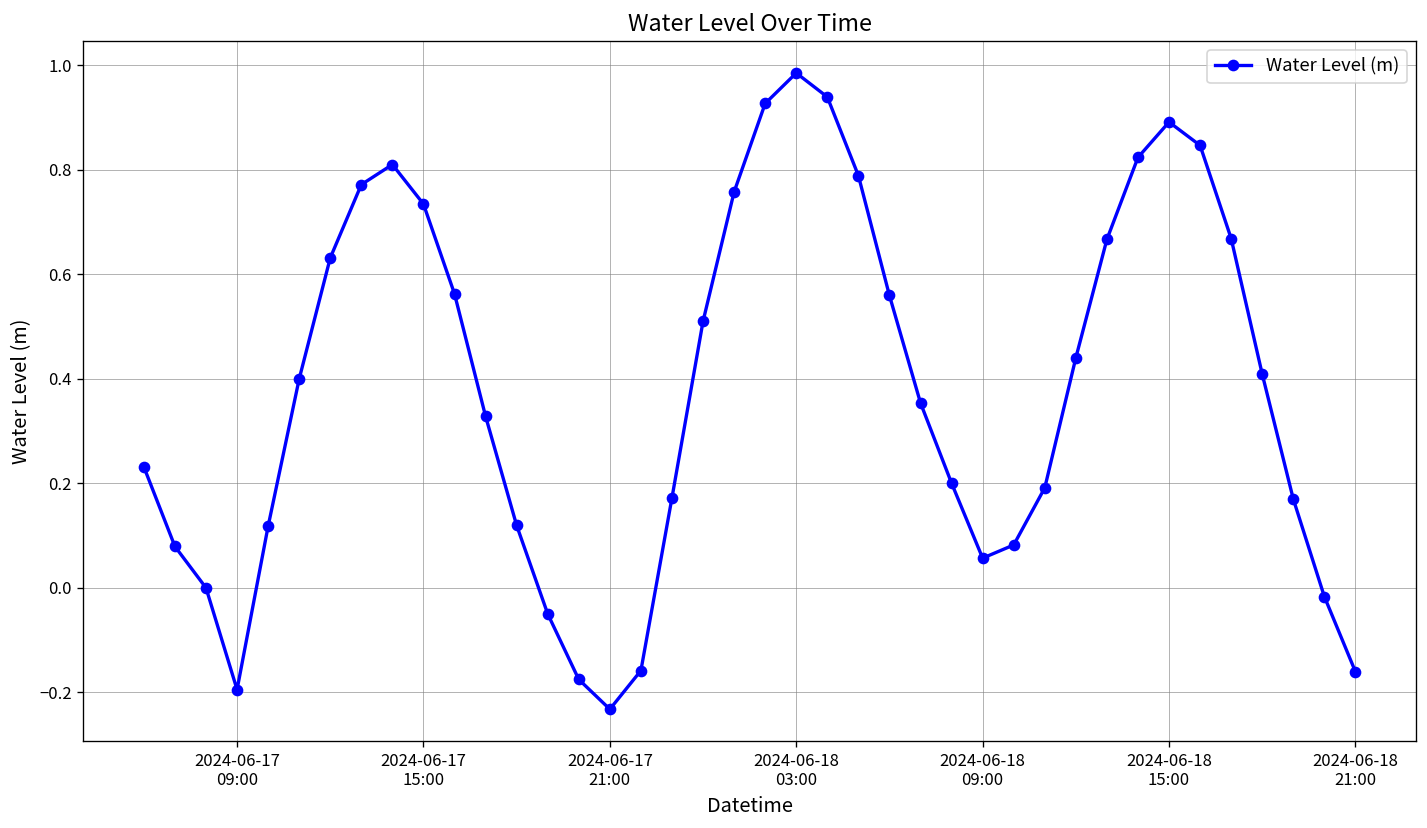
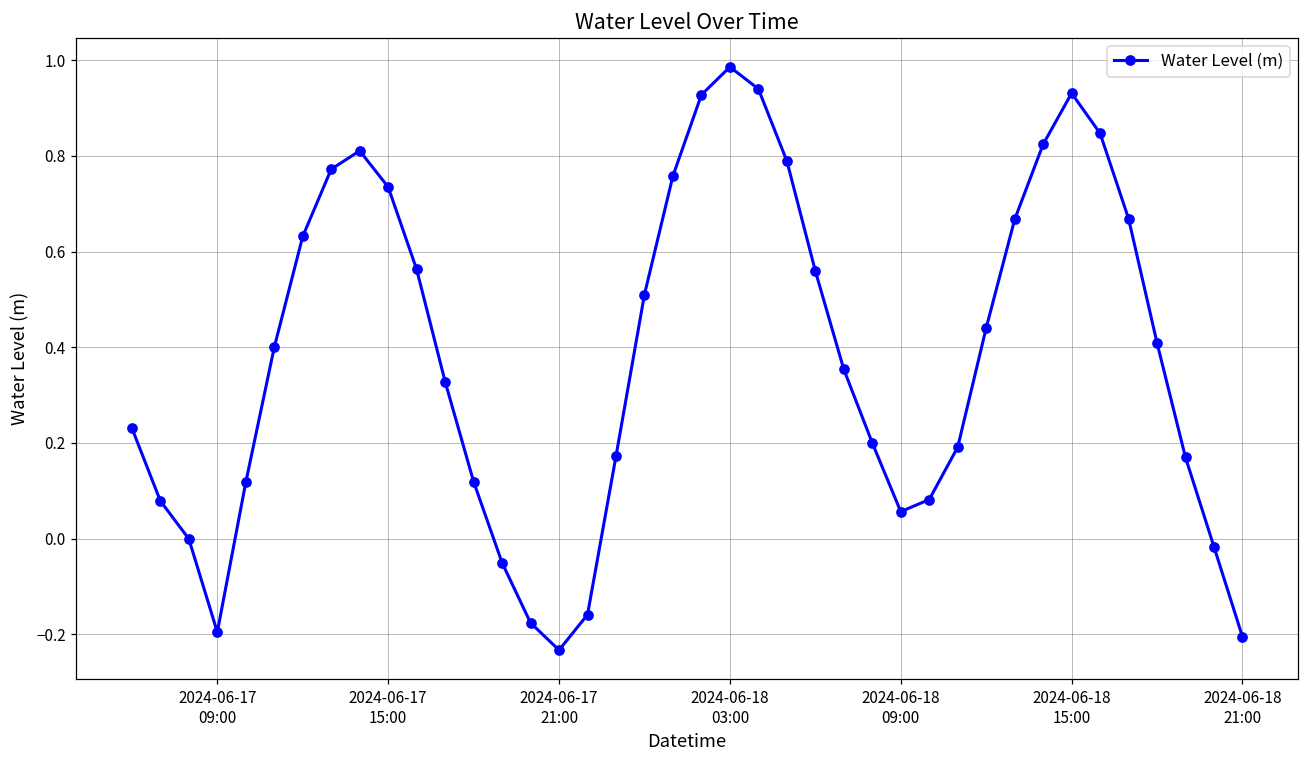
  {
    "2024-06-17 09:00": -0.20,
    "2024-06-17 15:00": 0.73,
    "2024-06-17 21:00": -0.23,
    "2024-06-18 03:00": 0.99,
    "2024-06-18 09:00": 0.06,
-   "2024-06-18 15:00": 0.89,
-   "2024-06-18 21:00": -0.16
+   "2024-06-18 15:00": 0.93,
+   "2024-06-18 21:00": -0.20
  }
